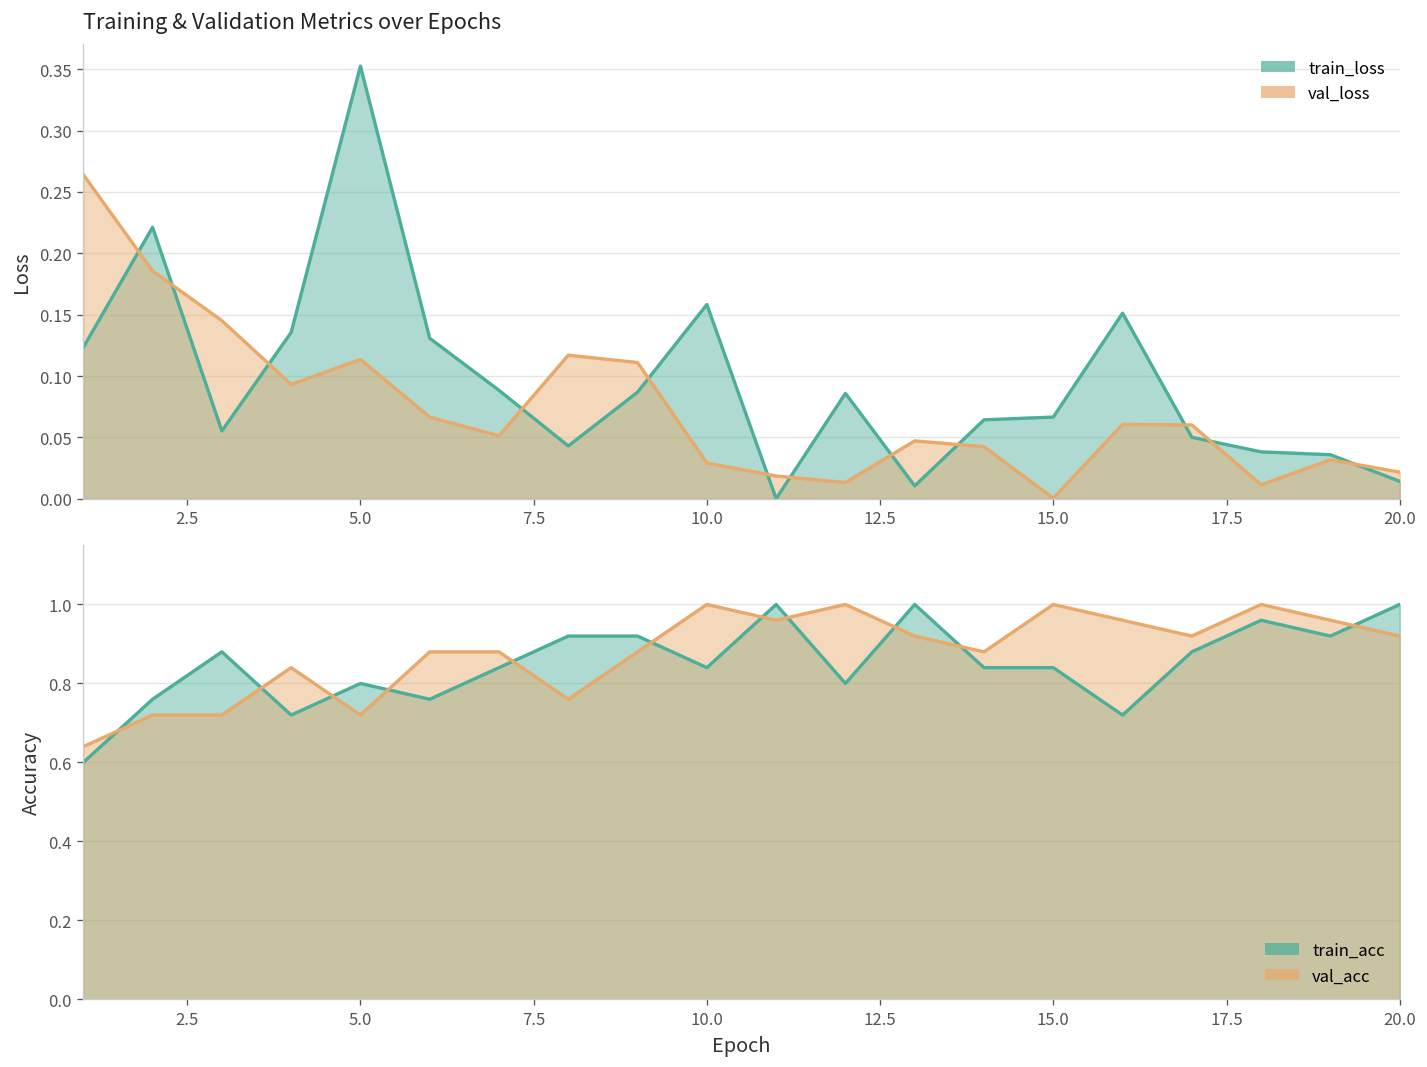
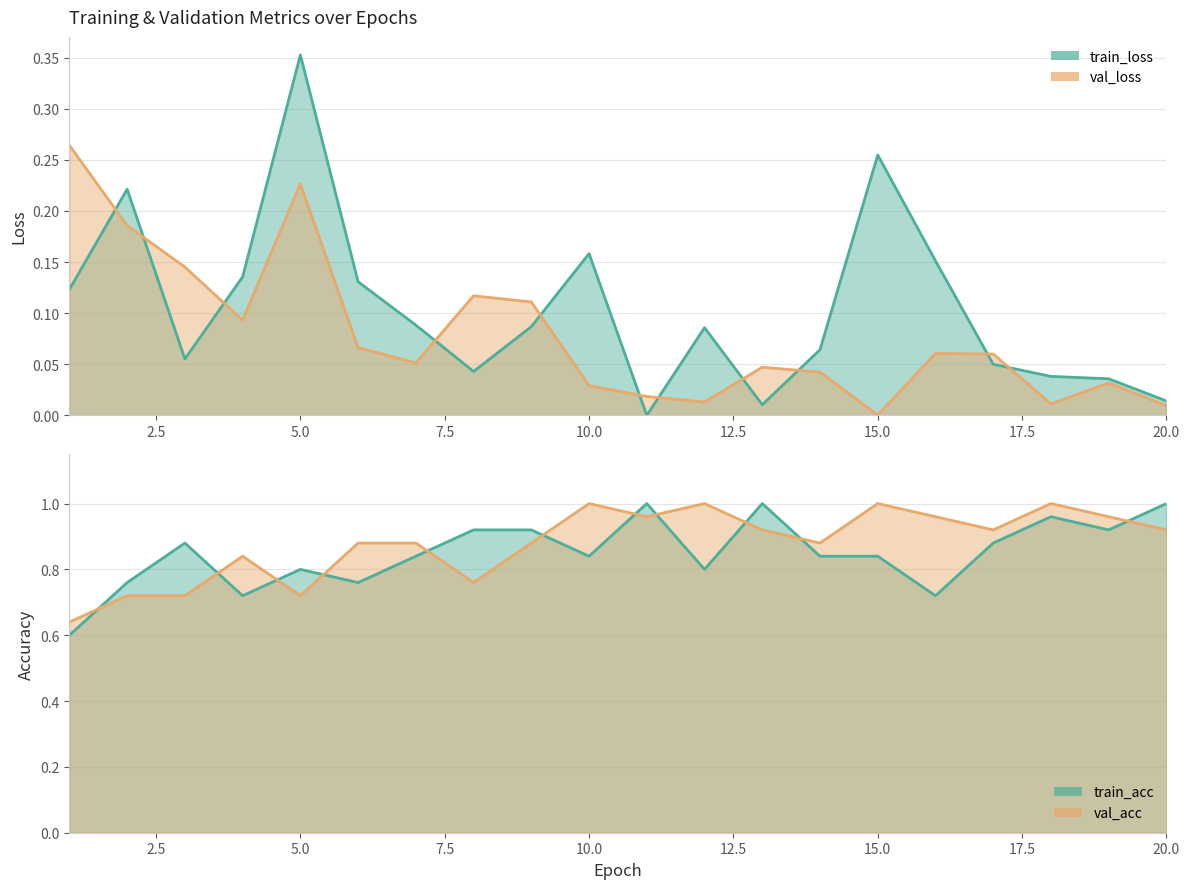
  {
    "Training & Validation Metrics over Epochs": {
      "train_loss": {
        "5.0": 0.353,
        "10.0": 0.158,
-       "15.0": 0.067,
+       "15.0": 0.255,
        "20.0": 0.014
      },
      "val_loss": {
-       "5.0": 0.113,
+       "5.0": 0.226,
        "10.0": 0.029,
        "15.0": 0.000,
-       "20.0": 0.022
+       "20.0": 0.010
      }
    }
  }
